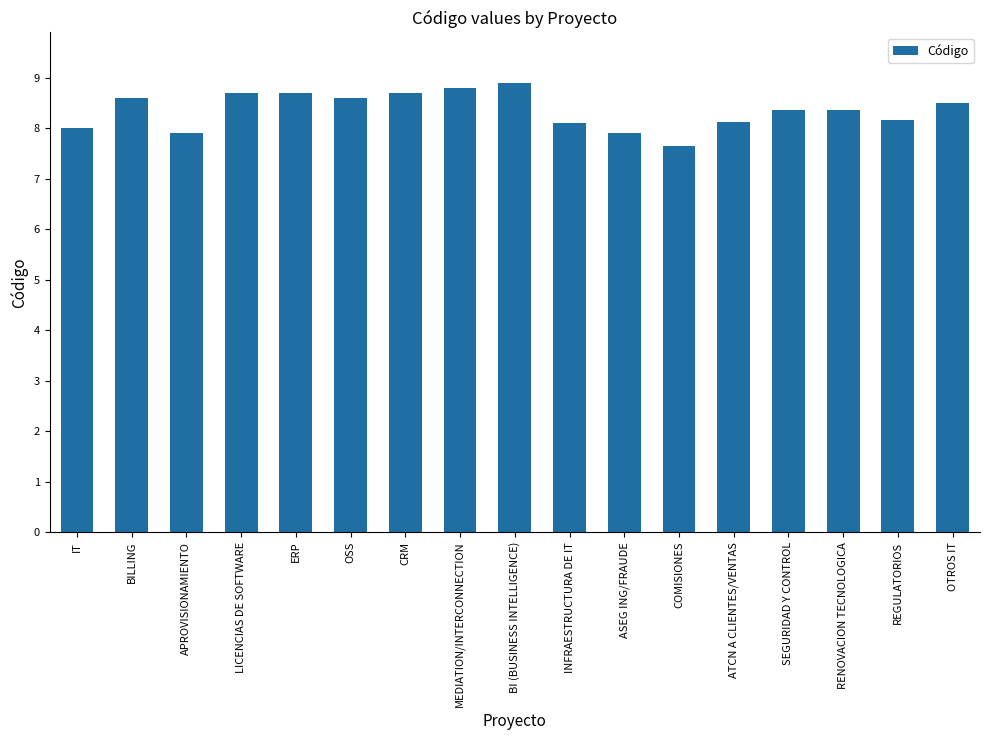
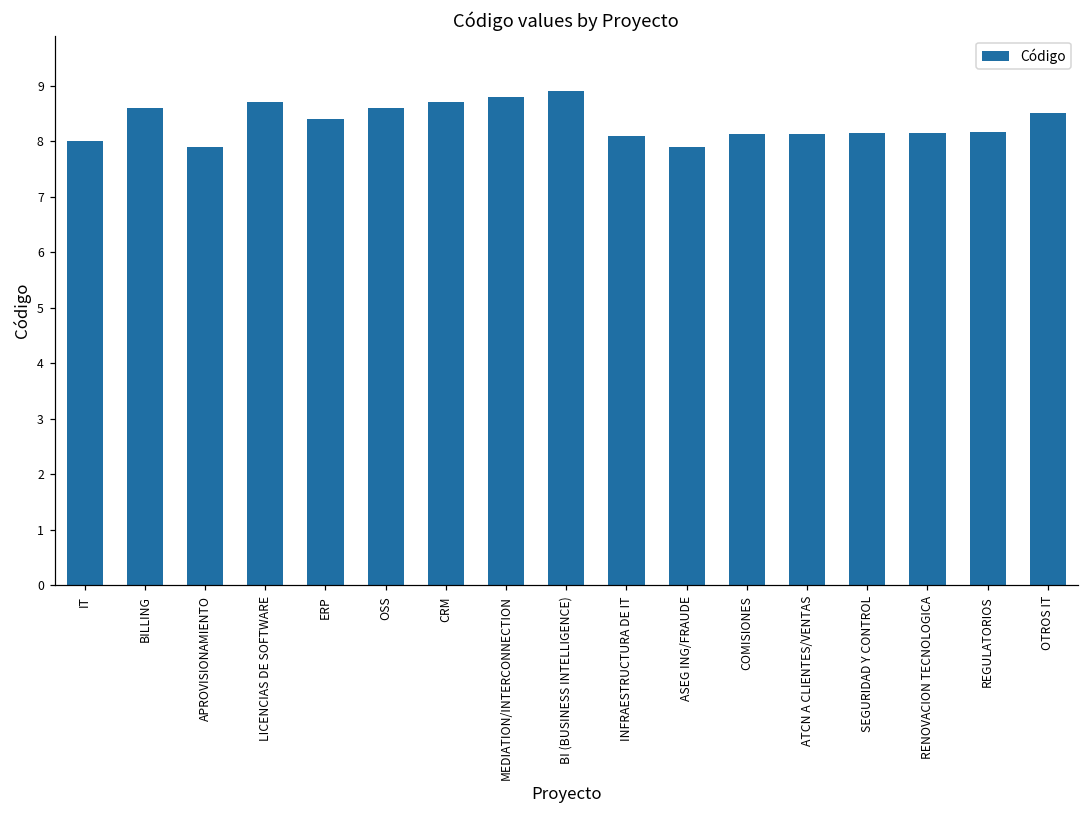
  {
    "IT": 8.0,
    "BILLING": 8.6,
    "APROVISIONAMIENTO": 7.9,
    "LICENCIAS DE SOFTWARE": 8.7,
-   "ERP": 8.7,
+   "ERP": 8.4,
    "OSS": 8.6,
    "CRM": 8.7,
    "MEDIATION/INTERCONNECTION": 8.8,
    "BI (BUSINESS INTELLIGENCE)": 8.9,
    "INFRAESTRUCTURA DE IT": 8.1,
    "ASEG ING/FRAUDE": 7.9,
-   "COMISIONES": 7.7,
+   "COMISIONES": 8.1,
    "ATCN A CLIENTES/VENTAS": 8.1,
-   "SEGURIDAD Y CONTROL": 8.4,
-   "RENOVACION TECNOLOGICA": 8.4,
+   "SEGURIDAD Y CONTROL": 8.1,
+   "RENOVACION TECNOLOGICA": 8.2,
    "REGULATORIOS": 8.2,
    "OTROS IT": 8.5
  }
